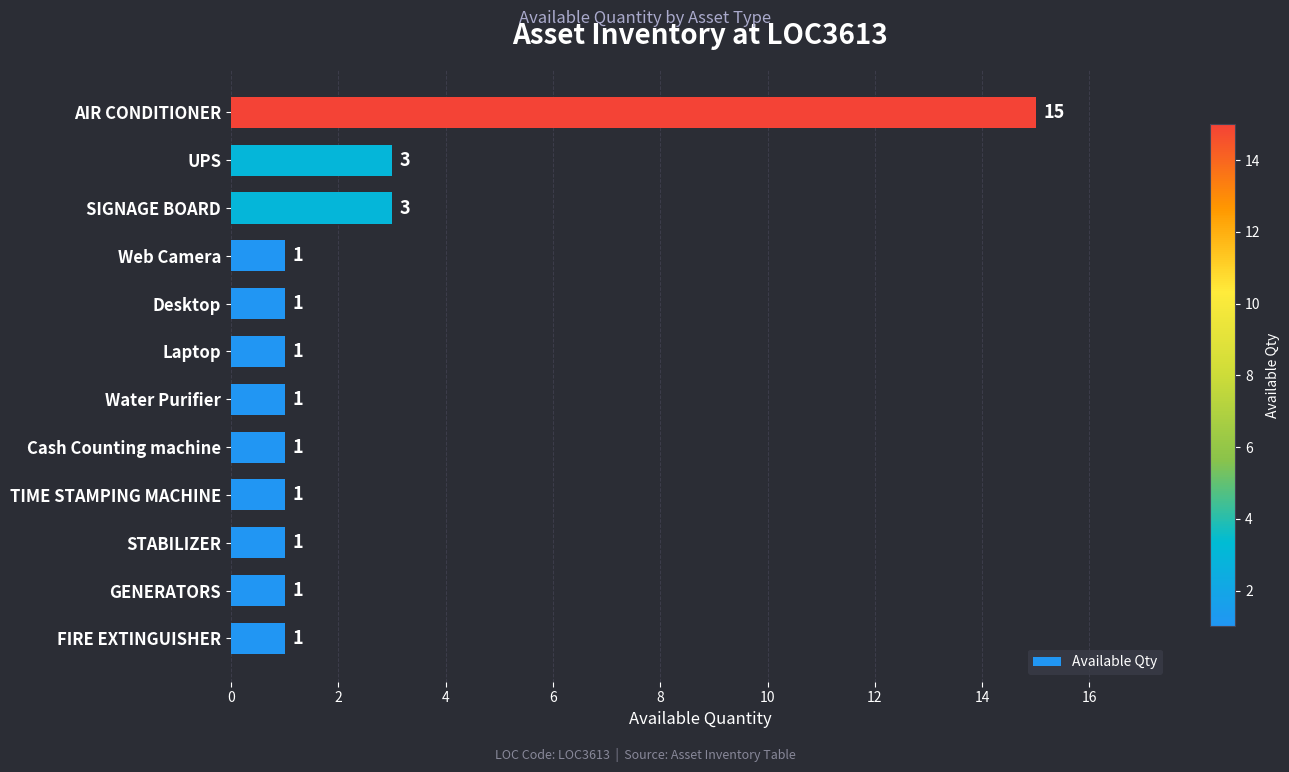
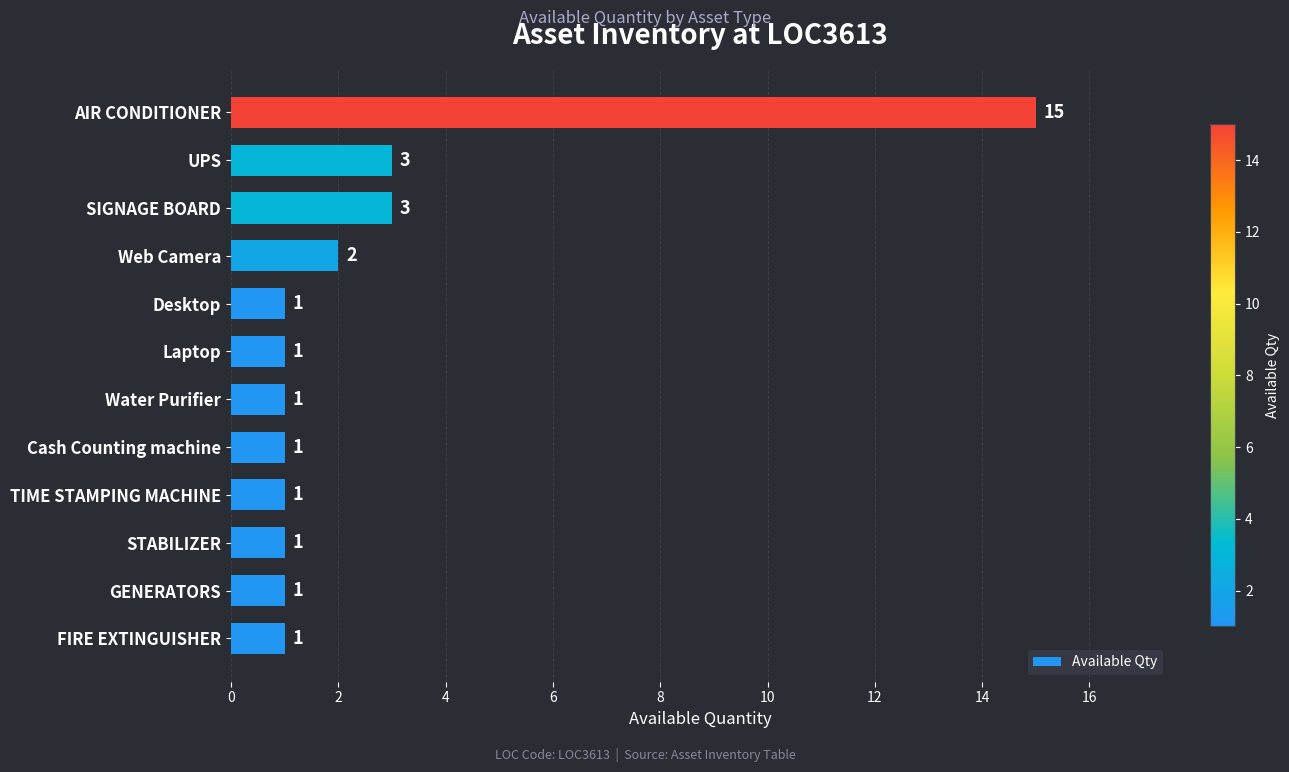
  {
    "AIR CONDITIONER": 15,
    "UPS": 3,
    "SIGNAGE BOARD": 3,
-   "Web Camera": 1,
+   "Web Camera": 2,
    "Desktop": 1,
    "Laptop": 1,
    "Water Purifier": 1,
    "Cash Counting machine": 1,
    "TIME STAMPING MACHINE": 1,
    "STABILIZER": 1,
    "GENERATORS": 1,
    "FIRE EXTINGUISHER": 1
  }
